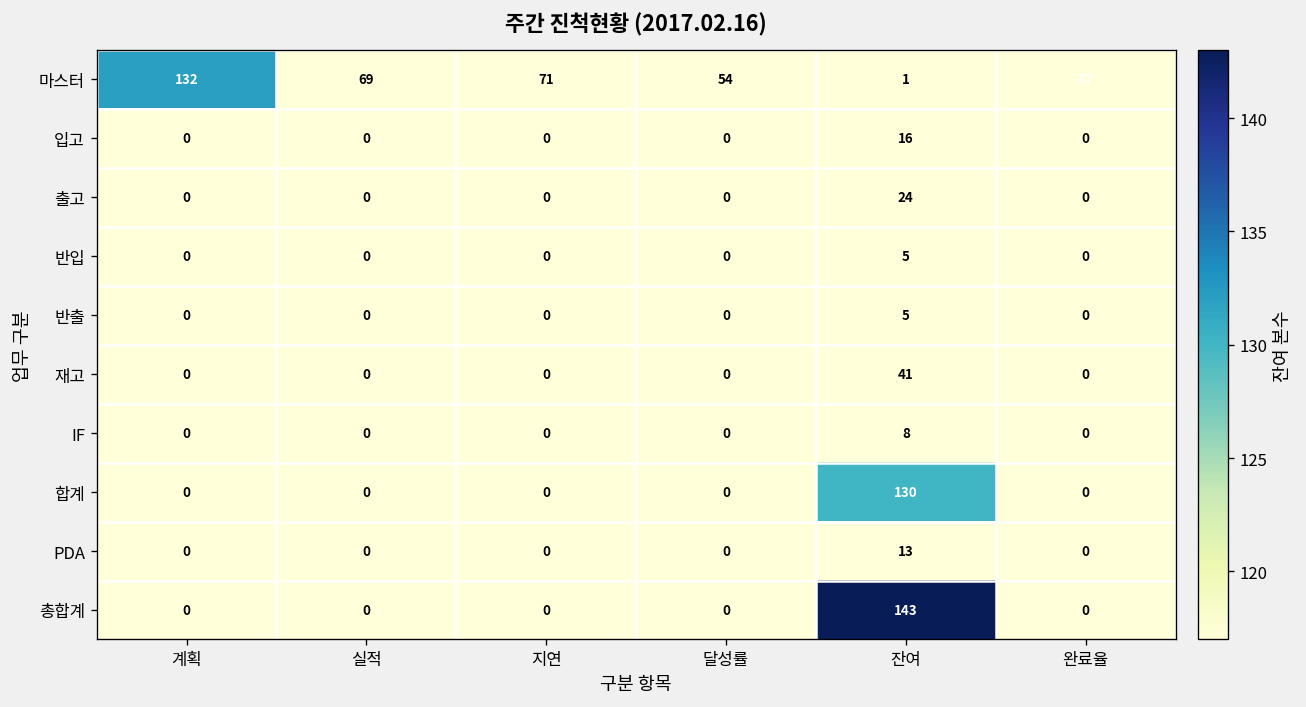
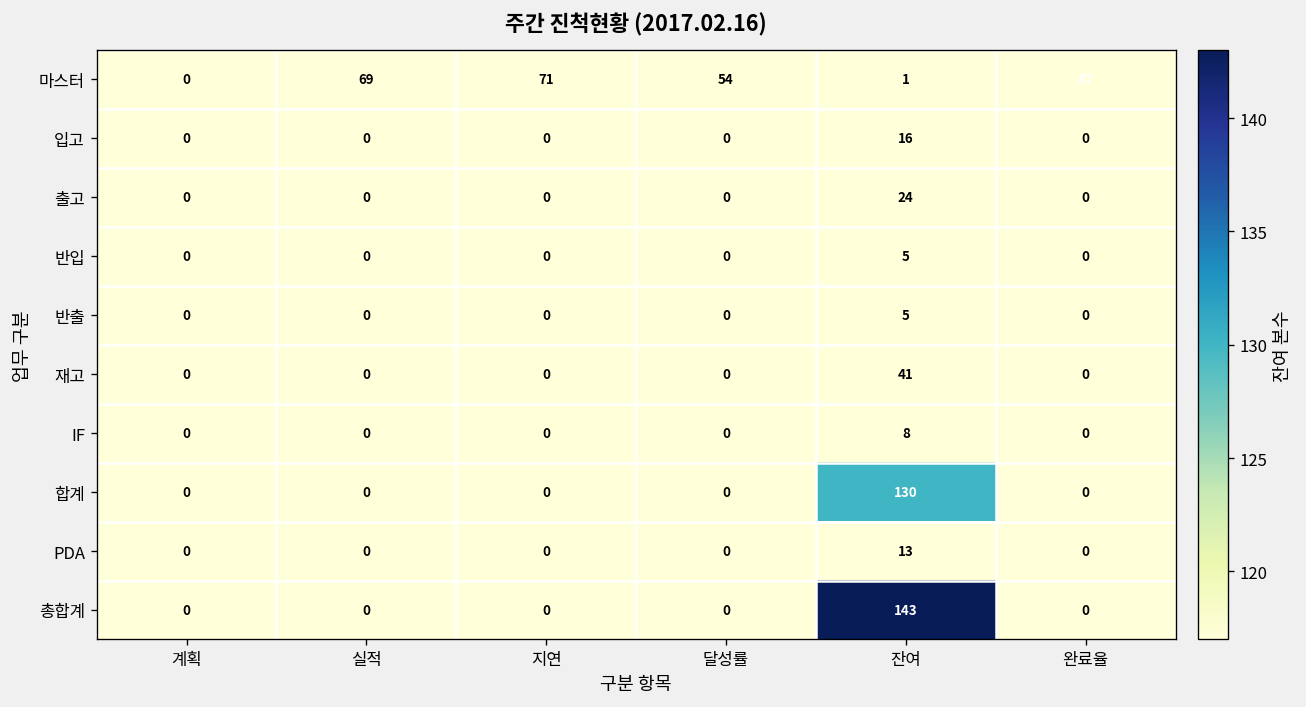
  {
    "마스터": {
-     "계획": 132,
+     "계획": 0,
      "실적": 69,
      "지연": 71,
      "달성률": 54,
      "잔여": 1
    },
    "입고": {
      "계획": 0,
      "실적": 0,
      "지연": 0,
      "달성률": 0,
      "잔여": 16,
      "완료율": 0
    },
    "출고": {
      "계획": 0,
      "실적": 0,
      "지연": 0,
      "달성률": 0,
      "잔여": 24,
      "완료율": 0
    },
    "반입": {
      "계획": 0,
      "실적": 0,
      "지연": 0,
      "달성률": 0,
      "잔여": 5,
      "완료율": 0
    },
    "반출": {
      "계획": 0,
      "실적": 0,
      "지연": 0,
      "달성률": 0,
      "잔여": 5,
      "완료율": 0
    },
    "재고": {
      "계획": 0,
      "실적": 0,
      "지연": 0,
      "달성률": 0,
      "잔여": 41,
      "완료율": 0
    },
    "IF": {
      "계획": 0,
      "실적": 0,
      "지연": 0,
      "달성률": 0,
      "잔여": 8,
      "완료율": 0
    },
    "합계": {
      "계획": 0,
      "실적": 0,
      "지연": 0,
      "달성률": 0,
      "잔여": 130,
      "완료율": 0
    },
    "PDA": {
      "계획": 0,
      "실적": 0,
      "지연": 0,
      "달성률": 0,
      "잔여": 13,
      "완료율": 0
    },
    "총합계": {
      "계획": 0,
      "실적": 0,
      "지연": 0,
      "달성률": 0,
      "잔여": 143,
      "완료율": 0
    }
  }
